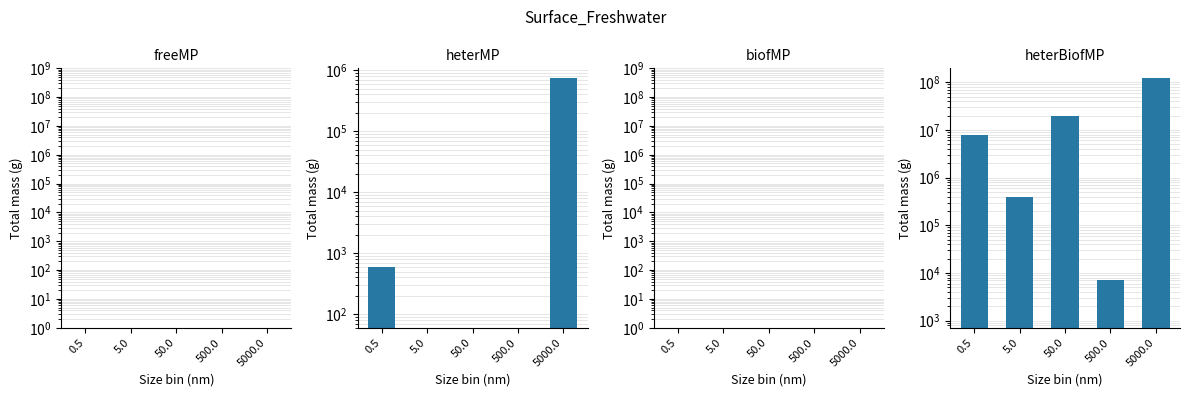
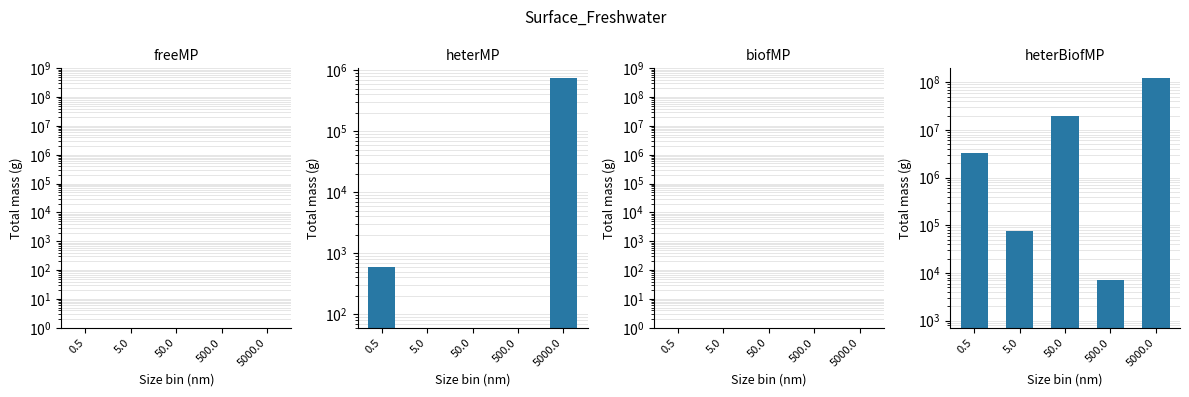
  {
    "heterMP": {
      "0.5": 600,
      "5000.0": 800000
    },
    "heterBiofMP": {
-     "0.5": 8000000,
-     "5.0": 400000,
+     "0.5": 3000000,
+     "5.0": 80000,
      "50.0": 19000000,
      "500.0": 7000,
      "5000.0": 120000000
    }
  }
